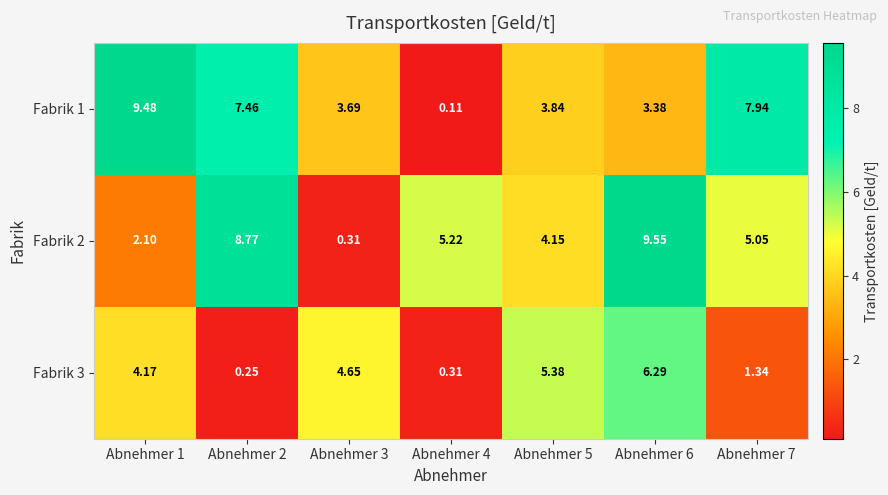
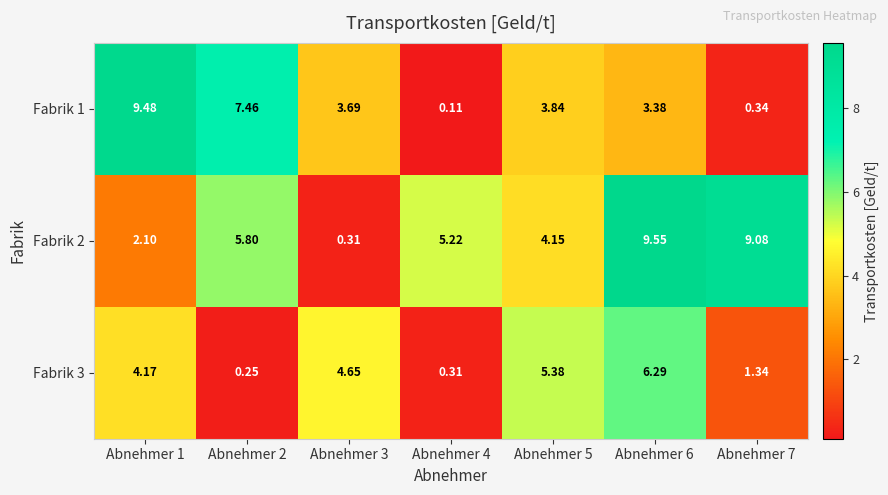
  {
    "Fabrik 1": {
      "Abnehmer 1": 9.48,
      "Abnehmer 2": 7.46,
      "Abnehmer 3": 3.69,
      "Abnehmer 4": 0.11,
      "Abnehmer 5": 3.84,
      "Abnehmer 6": 3.38,
-     "Abnehmer 7": 7.94
+     "Abnehmer 7": 0.34
    },
    "Fabrik 2": {
      "Abnehmer 1": 2.10,
-     "Abnehmer 2": 8.77,
+     "Abnehmer 2": 5.80,
      "Abnehmer 3": 0.31,
      "Abnehmer 4": 5.22,
      "Abnehmer 5": 4.15,
      "Abnehmer 6": 9.55,
-     "Abnehmer 7": 5.05
+     "Abnehmer 7": 9.08
    },
    "Fabrik 3": {
      "Abnehmer 1": 4.17,
      "Abnehmer 2": 0.25,
      "Abnehmer 3": 4.65,
      "Abnehmer 4": 0.31,
      "Abnehmer 5": 5.38,
      "Abnehmer 6": 6.29,
      "Abnehmer 7": 1.34
    }
  }
